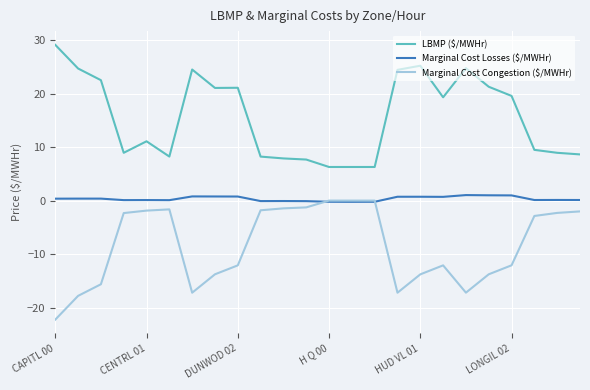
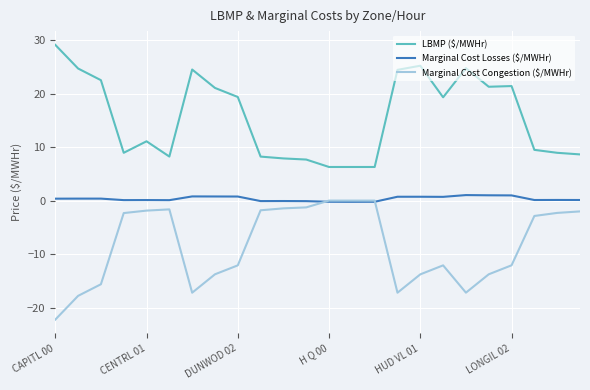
  {
    "LBMP ($/MWHr)": {
      "CAPITL 00": 29,
      "CENTRL 01": 11,
-     "DUNWOD 02": 21,
+     "DUNWOD 02": 19,
      "H Q 00": 6,
-     "LONGIL 02": 20
+     "LONGIL 02": 21
    },
    "Marginal Cost Losses ($/MWHr)": {
      "CAPITL 00": 0,
      "CENTRL 01": 0,
      "DUNWOD 02": 1,
      "HUD VL 01": 1,
      "LONGIL 02": 1
    },
    "Marginal Cost Congestion ($/MWHr)": {
      "CAPITL 00": -22,
      "CENTRL 01": -2,
      "DUNWOD 02": -12,
      "HUD VL 01": -14,
      "LONGIL 02": -12
    }
  }
